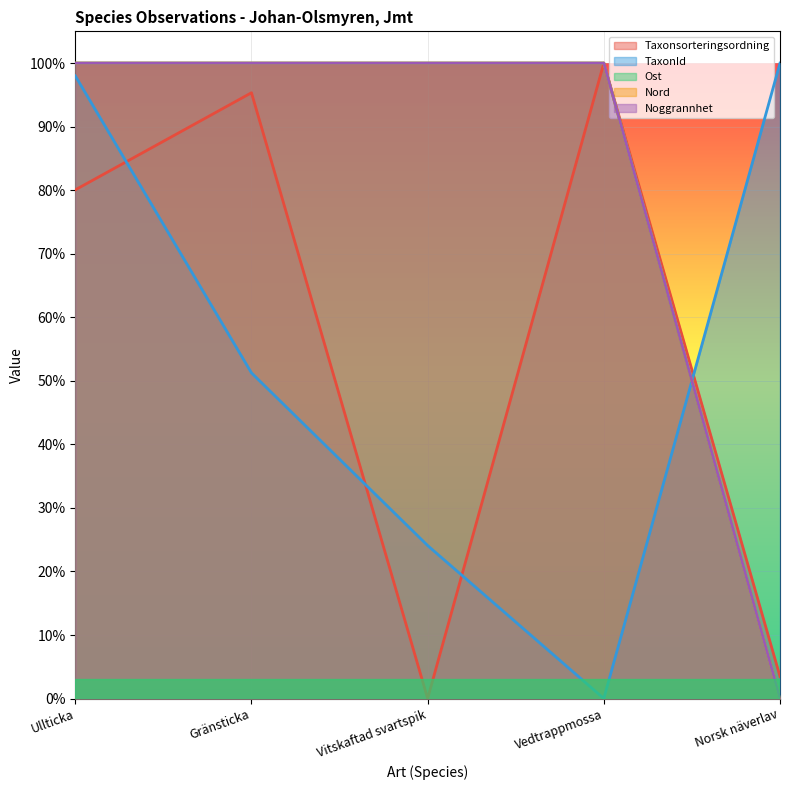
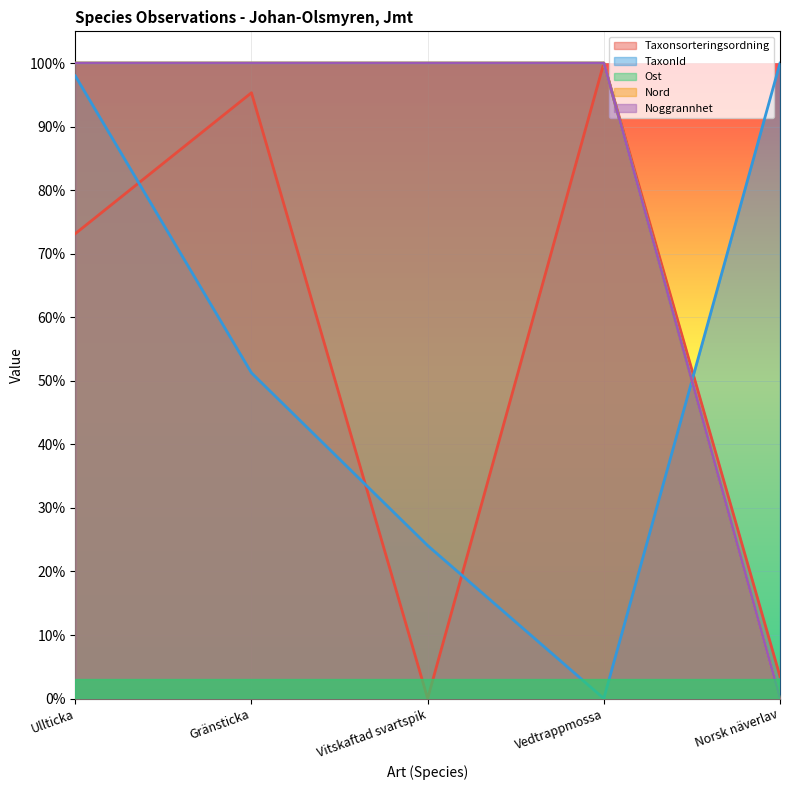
  {
    "Taxonsorteringsordning": {
-     "Ullticka": "80%",
+     "Ullticka": "73%",
      "Gränsticka": "95%",
      "Norsk näverlav": "3%"
    },
    "TaxonId": {
      "Ullticka": "98%",
      "Gränsticka": "51%",
      "Vitskaftad svartspik": "24%",
      "Norsk näverlav": "100%"
    },
    "Noggrannhet": {
      "Ullticka": "100%",
      "Gränsticka": "100%",
      "Vitskaftad svartspik": "100%"
    }
  }
